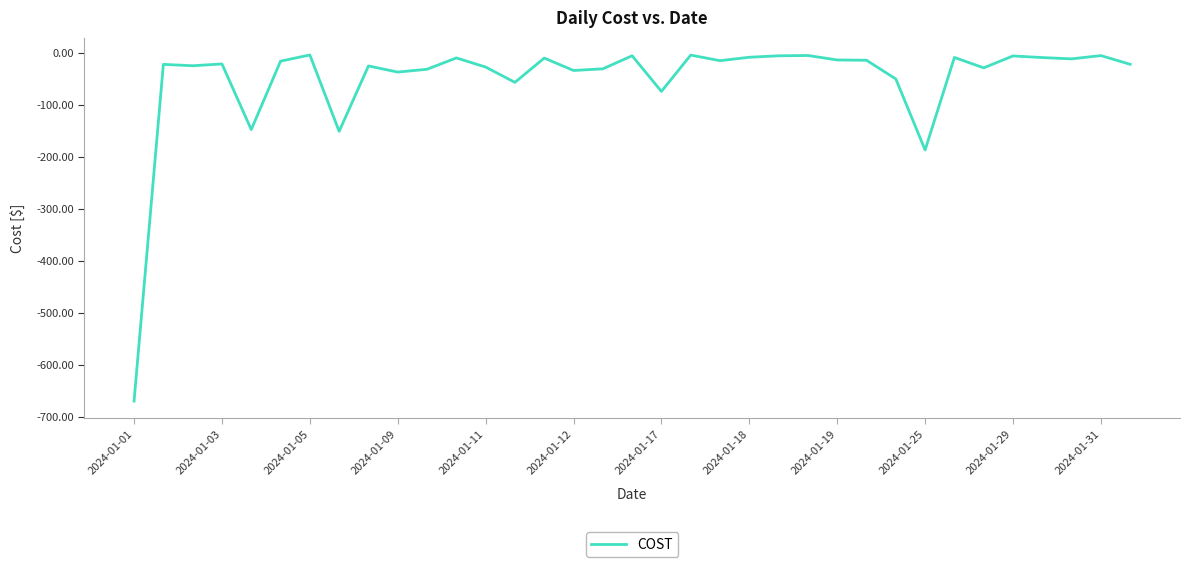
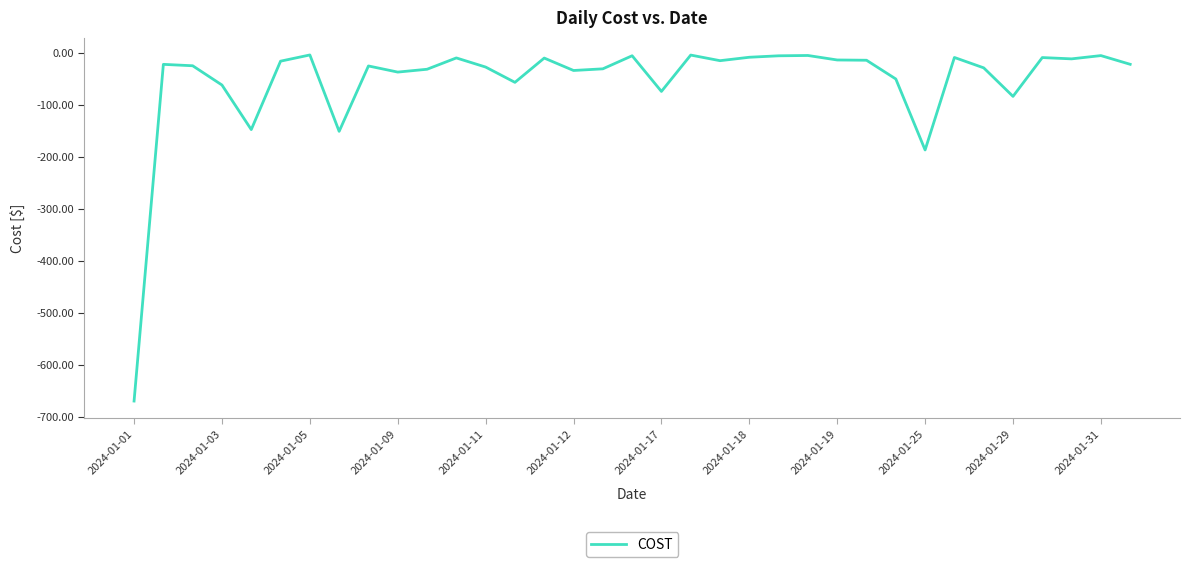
  {
    "2024-01-01": -670,
-   "2024-01-03": -20,
+   "2024-01-03": -60,
    "2024-01-09": -40,
    "2024-01-12": -30,
    "2024-01-25": -190,
-   "2024-01-29": -10
+   "2024-01-29": -80
  }
